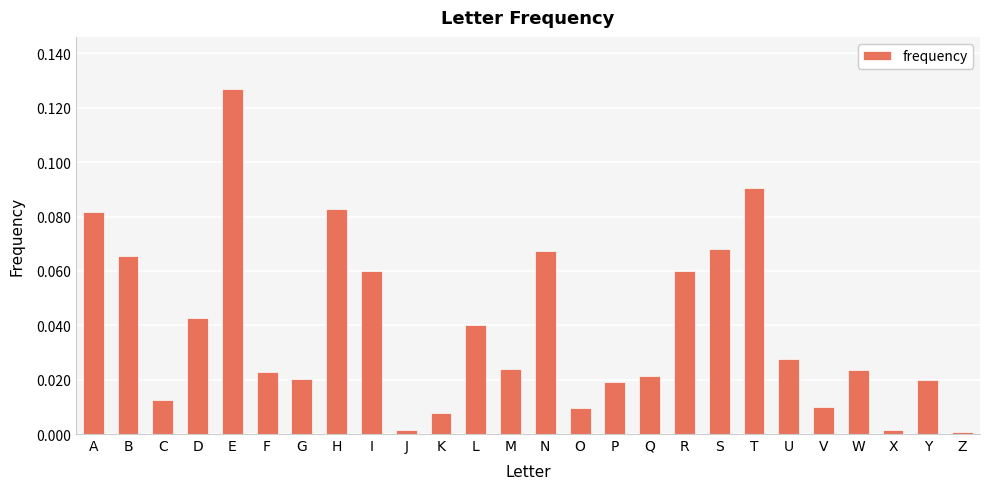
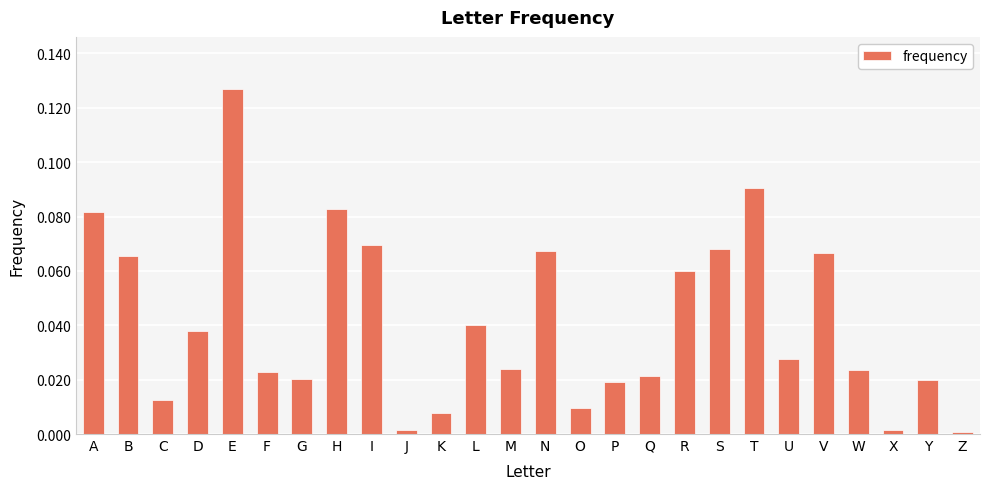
  {
    "A": 0.082,
    "B": 0.065,
    "C": 0.012,
-   "D": 0.043,
+   "D": 0.038,
    "E": 0.127,
    "F": 0.023,
    "G": 0.020,
    "H": 0.083,
-   "I": 0.060,
+   "I": 0.070,
    "J": 0.002,
    "K": 0.008,
    "L": 0.040,
    "M": 0.024,
    "N": 0.067,
    "O": 0.010,
    "P": 0.019,
    "Q": 0.021,
    "R": 0.060,
    "S": 0.068,
    "T": 0.091,
    "U": 0.028,
-   "V": 0.010,
+   "V": 0.066,
    "W": 0.024,
    "X": 0.002,
    "Y": 0.020
  }
